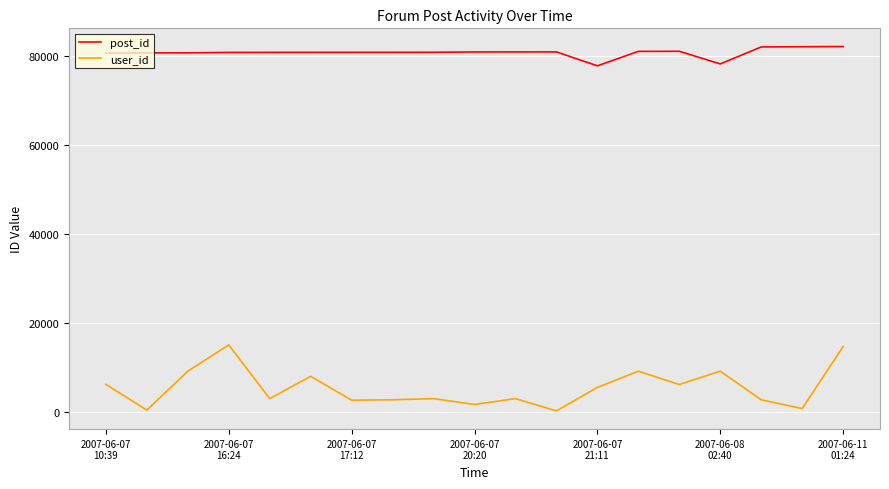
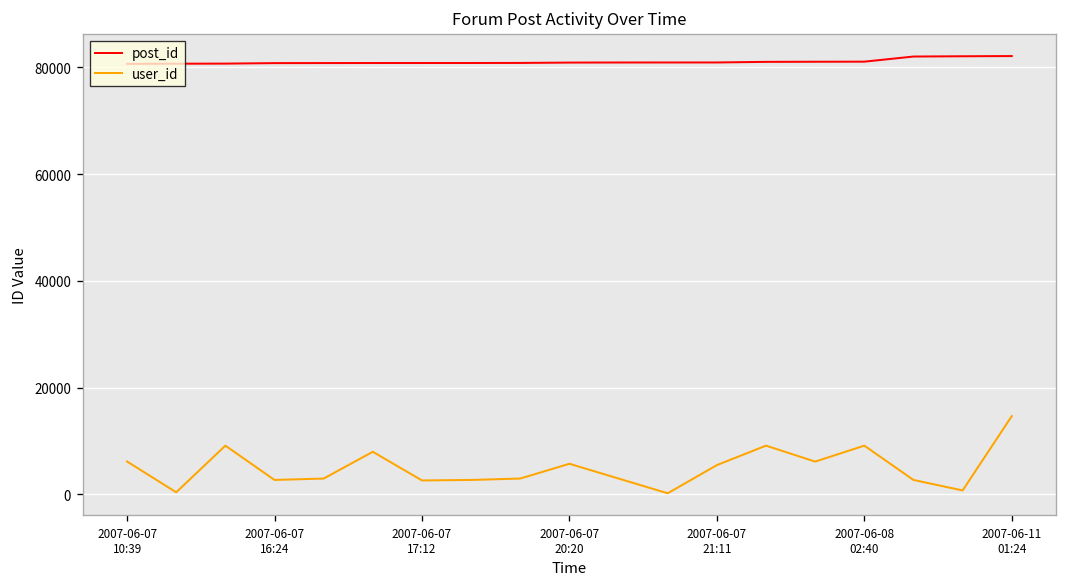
  {
    "post_id": {
      "2007-06-07 16:24": 81000,
      "2007-06-07 17:12": 81000,
      "2007-06-07 20:20": 81000,
-     "2007-06-07 21:11": 78000,
-     "2007-06-08 02:40": 78000,
+     "2007-06-07 21:11": 81000,
+     "2007-06-08 02:40": 81000,
      "2007-06-11 01:24": 82000
    },
    "user_id": {
      "2007-06-07 10:39": 6000,
-     "2007-06-07 16:24": 15000,
+     "2007-06-07 16:24": 3000,
      "2007-06-07 17:12": 3000,
-     "2007-06-07 20:20": 2000,
+     "2007-06-07 20:20": 6000,
      "2007-06-07 21:11": 5000,
      "2007-06-08 02:40": 9000,
      "2007-06-11 01:24": 15000
    }
  }
